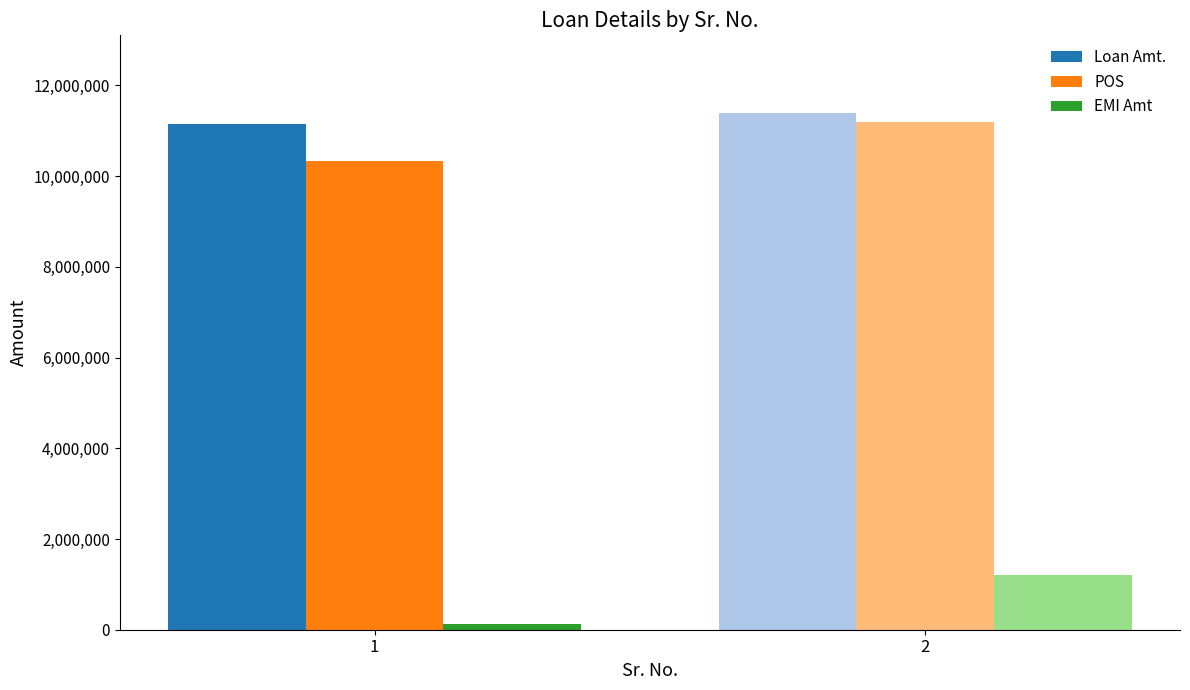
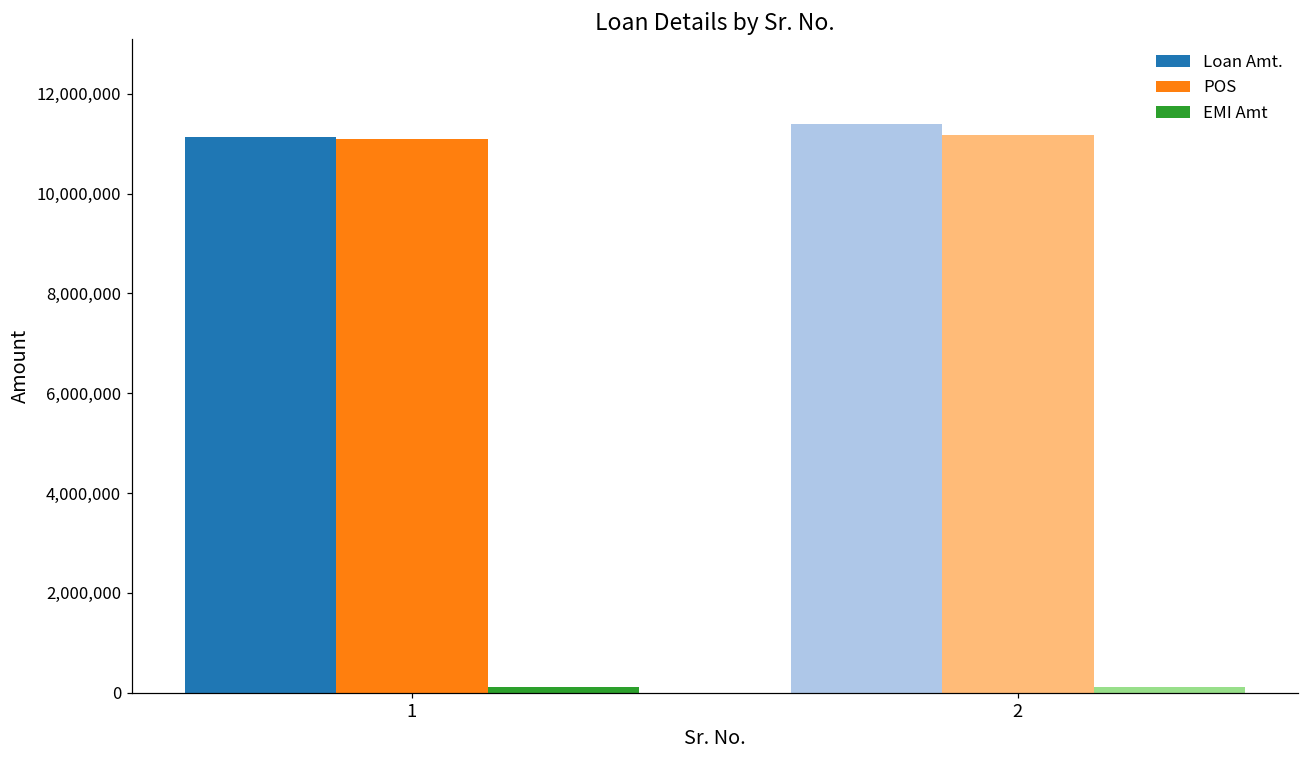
  {
    "Loan Amt.": {
      "1": "11,100,000",
      "2": "11,400,000"
    },
    "POS": {
-     "1": "10,300,000",
+     "1": "11,100,000",
      "2": "11,200,000"
    },
    "EMI Amt": {
      "1": "100,000",
-     "2": "1,200,000"
+     "2": "100,000"
    }
  }
